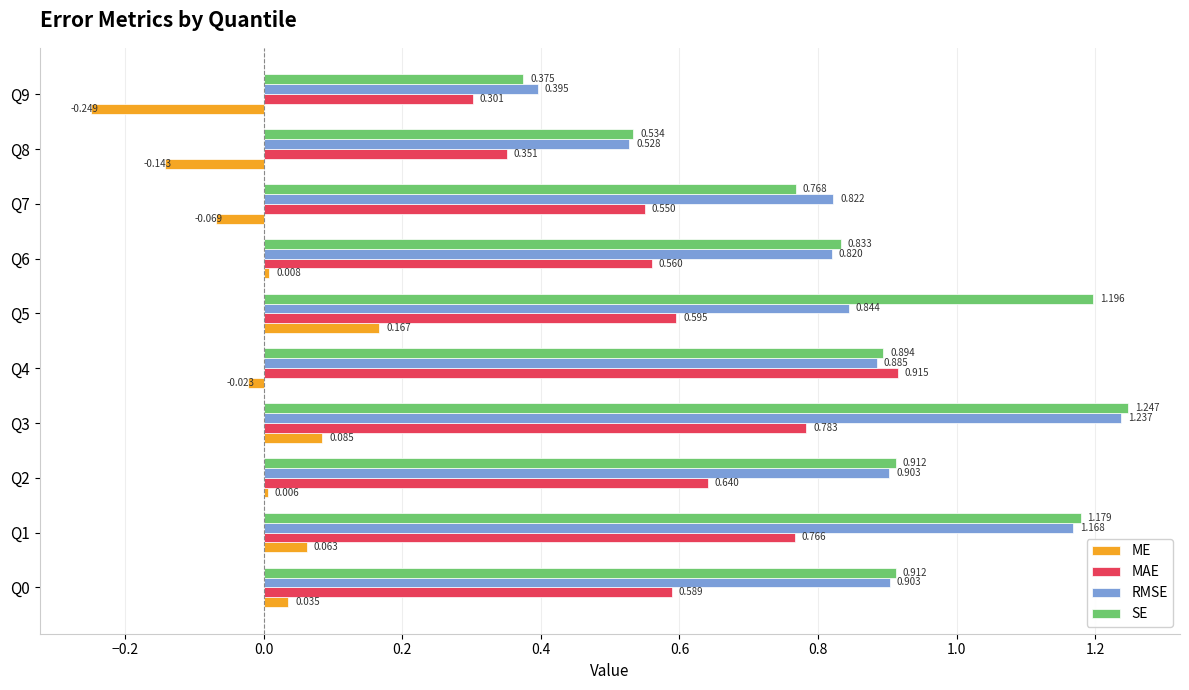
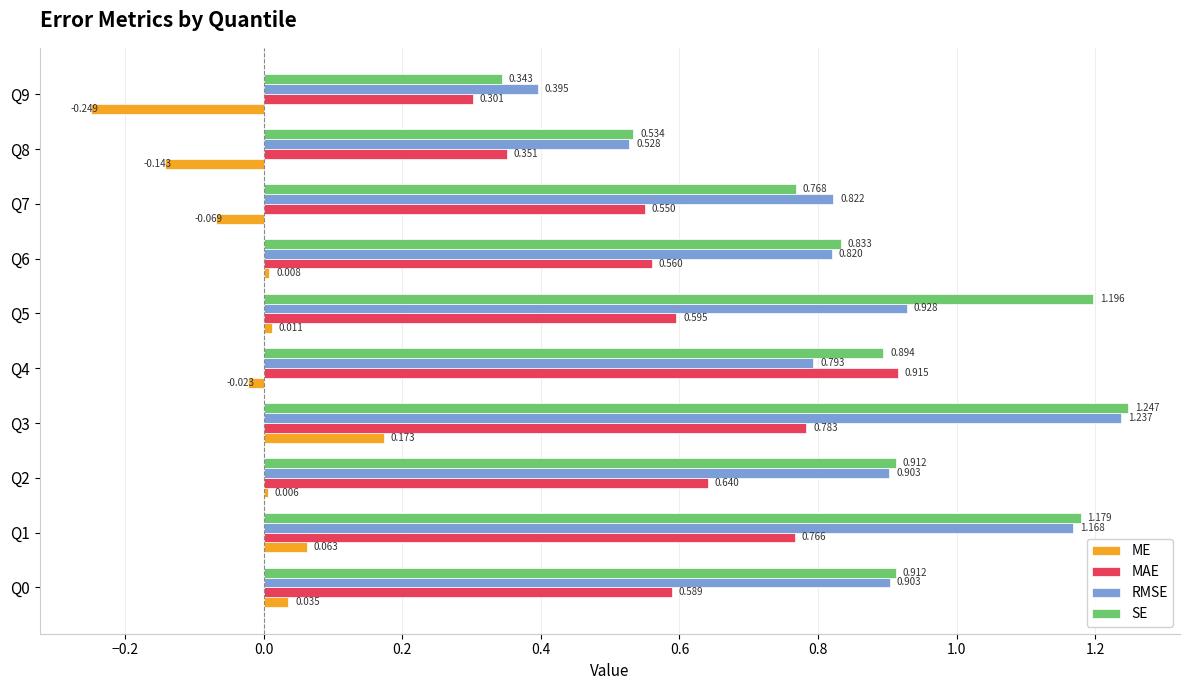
  {
    "ME": {
      "Q9": -0.249,
      "Q8": -0.143,
      "Q7": -0.069,
      "Q6": 0.008,
-     "Q5": 0.167,
+     "Q5": 0.011,
      "Q4": -0.023,
-     "Q3": 0.085,
+     "Q3": 0.173,
      "Q2": 0.006,
      "Q1": 0.063,
      "Q0": 0.035
    },
    "MAE": {
      "Q9": 0.301,
      "Q8": 0.351,
      "Q7": 0.550,
      "Q6": 0.560,
      "Q5": 0.595,
      "Q4": 0.915,
      "Q3": 0.783,
      "Q2": 0.640,
      "Q1": 0.766,
      "Q0": 0.589
    },
    "RMSE": {
      "Q9": 0.395,
      "Q8": 0.528,
      "Q7": 0.822,
      "Q6": 0.820,
-     "Q5": 0.844,
-     "Q4": 0.885,
+     "Q5": 0.928,
+     "Q4": 0.793,
      "Q3": 1.237,
      "Q2": 0.903,
      "Q1": 1.168,
      "Q0": 0.903
    },
    "SE": {
-     "Q9": 0.375,
+     "Q9": 0.343,
      "Q8": 0.534,
      "Q7": 0.768,
      "Q6": 0.833,
      "Q5": 1.196,
      "Q4": 0.894,
      "Q3": 1.247,
      "Q2": 0.912,
      "Q1": 1.179,
      "Q0": 0.912
    }
  }
